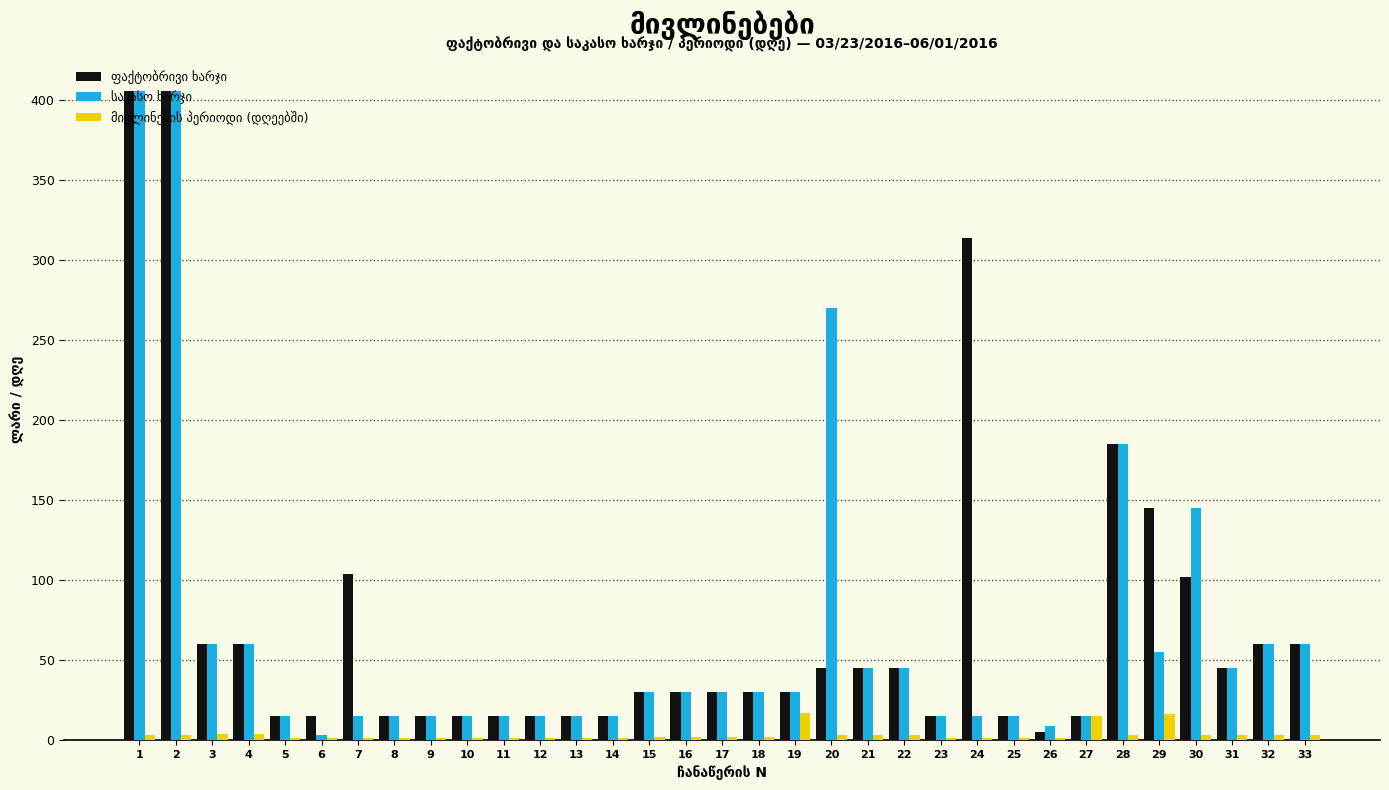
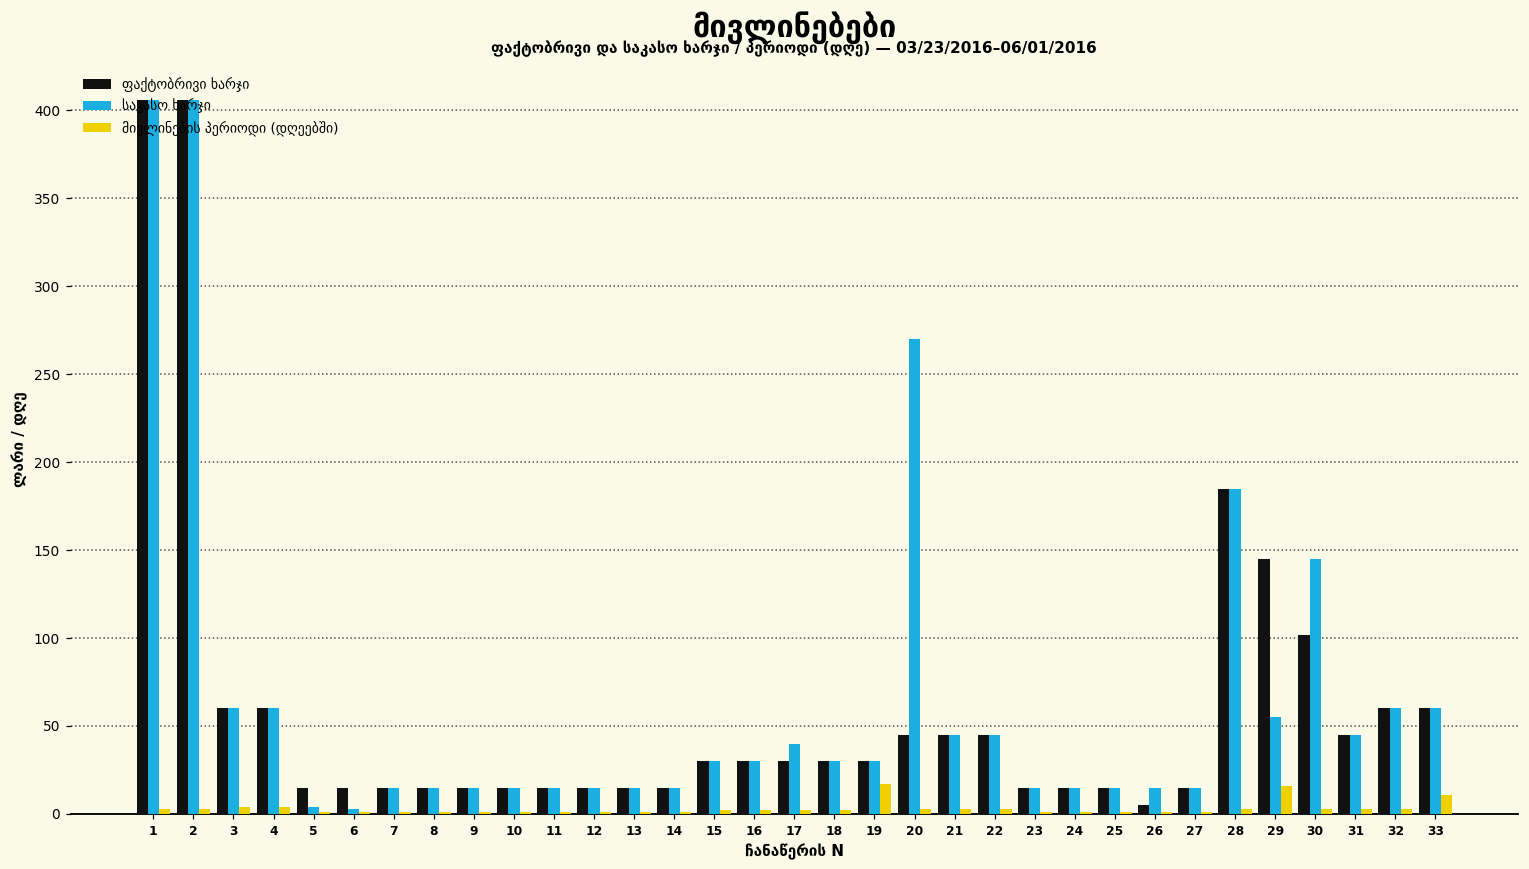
  {
    "ფაქტობრივი ხარჯი": {
      "1": 406,
      "2": 406,
      "3": 60,
      "4": 60,
      "5": 15,
      "6": 15,
-     "7": 104,
+     "7": 15,
      "8": 15,
      "9": 15,
      "10": 15,
      "11": 15,
      "12": 15,
      "13": 15,
      "14": 15,
      "15": 30,
      "16": 30,
      "17": 30,
      "18": 30,
      "19": 30,
      "20": 45,
      "21": 45,
      "22": 45,
      "23": 15,
-     "24": 314,
+     "24": 15,
      "25": 15,
      "26": 5,
      "27": 15,
      "28": 185,
      "29": 145,
      "30": 102,
      "31": 45,
      "32": 60,
      "33": 60
    },
    "საკასო ხარჯი": {
      "1": 406,
      "2": 406,
      "3": 60,
      "4": 60,
-     "5": 15,
+     "5": 4,
      "6": 3,
      "7": 15,
      "8": 15,
      "9": 15,
      "10": 15,
      "11": 15,
      "12": 15,
      "13": 15,
      "14": 15,
      "15": 30,
      "16": 30,
-     "17": 30,
+     "17": 40,
      "18": 30,
      "19": 30,
      "20": 270,
      "21": 45,
      "22": 45,
      "23": 15,
      "24": 15,
      "25": 15,
-     "26": 9,
+     "26": 15,
      "27": 15,
      "28": 185,
      "29": 55,
      "30": 145,
      "31": 45,
      "32": 60,
      "33": 60
    },
    "მივლინების პერიოდი (დღეებში)": {
      "1": 3,
      "2": 3,
      "3": 4,
      "4": 4,
      "15": 2,
      "16": 2,
      "17": 2,
      "18": 2,
      "19": 17,
      "20": 3,
      "21": 3,
      "22": 3,
-     "27": 15,
+     "27": 1,
      "28": 3,
      "29": 16,
      "30": 3,
      "31": 3,
      "32": 3,
-     "33": 3
+     "33": 11
    }
  }
